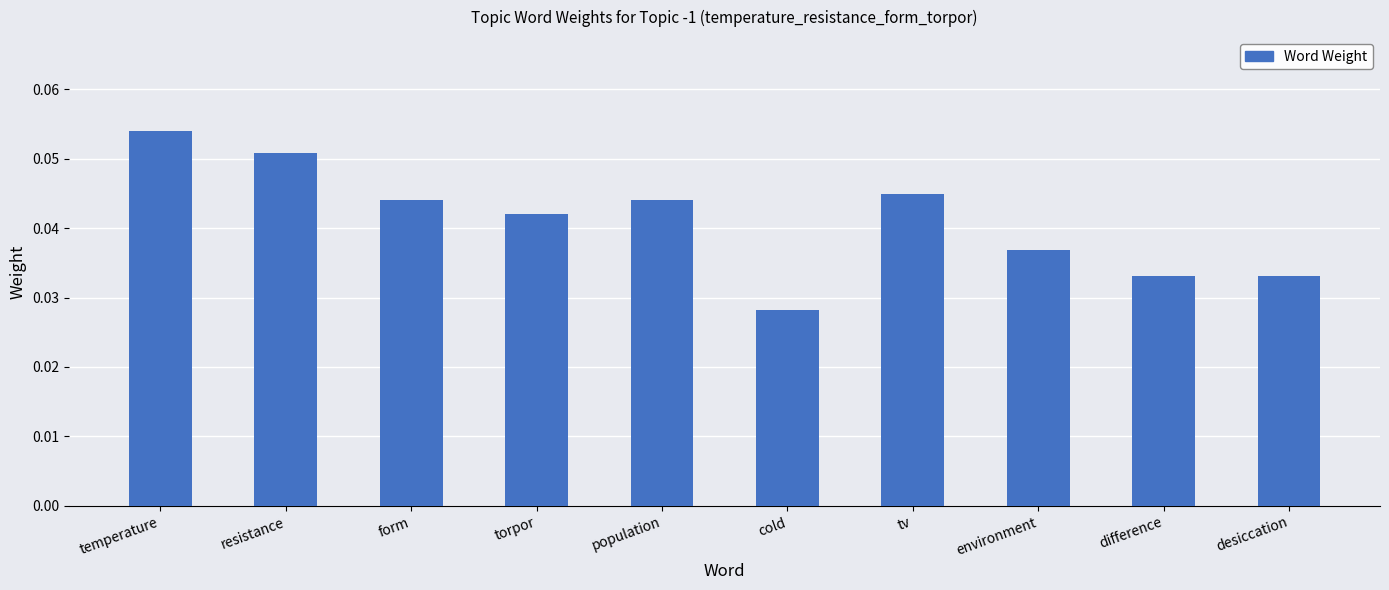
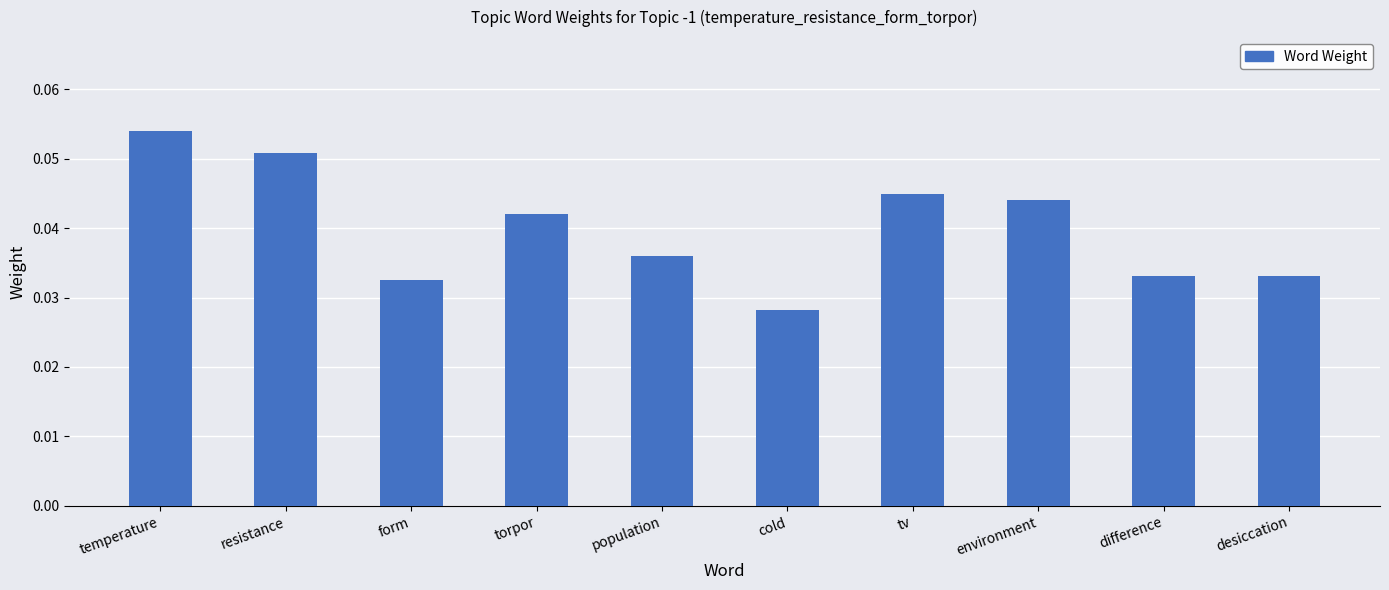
  {
    "temperature": 0.054,
    "resistance": 0.051,
-   "form": 0.044,
+   "form": 0.032,
    "torpor": 0.042,
-   "population": 0.044,
+   "population": 0.036,
    "cold": 0.028,
    "tv": 0.045,
-   "environment": 0.037,
+   "environment": 0.044,
    "difference": 0.033,
    "desiccation": 0.033
  }
